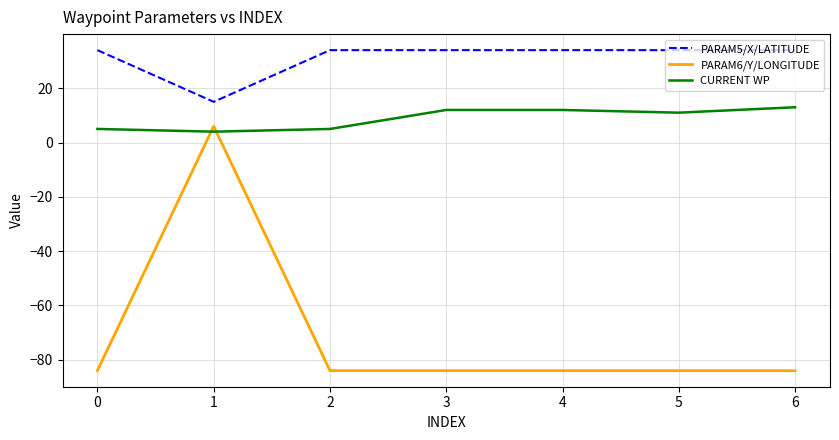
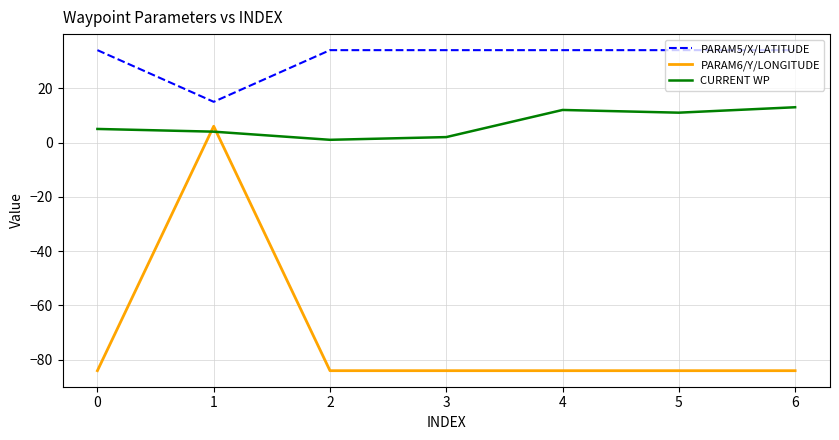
  {
    "PARAM5/X/LATITUDE": {
      "0": 34,
      "1": 15,
      "2": 34,
      "3": 34,
      "4": 34
    },
    "PARAM6/Y/LONGITUDE": {
      "0": -84,
      "1": 6,
      "2": -84,
      "3": -84,
      "4": -84,
      "5": -84,
      "6": -84
    },
    "CURRENT WP": {
      "0": 5,
      "1": 4,
-     "2": 5,
-     "3": 12,
+     "2": 1,
+     "3": 2,
      "4": 12,
      "5": 11,
      "6": 13
    }
  }
